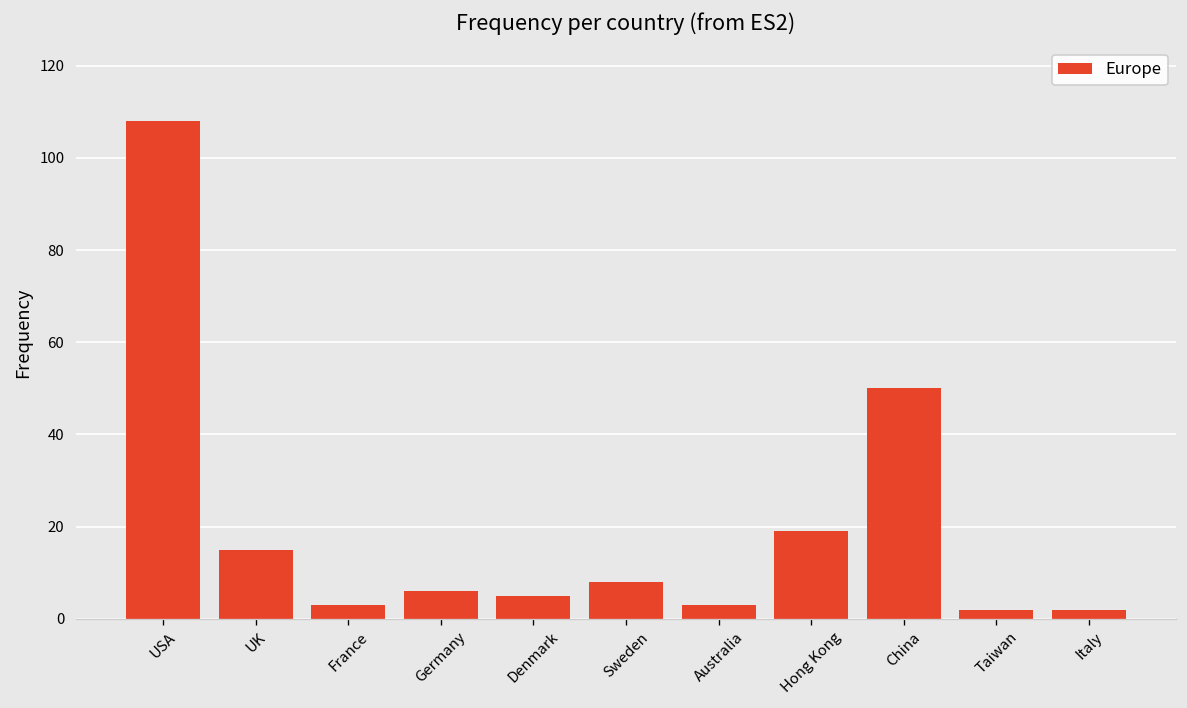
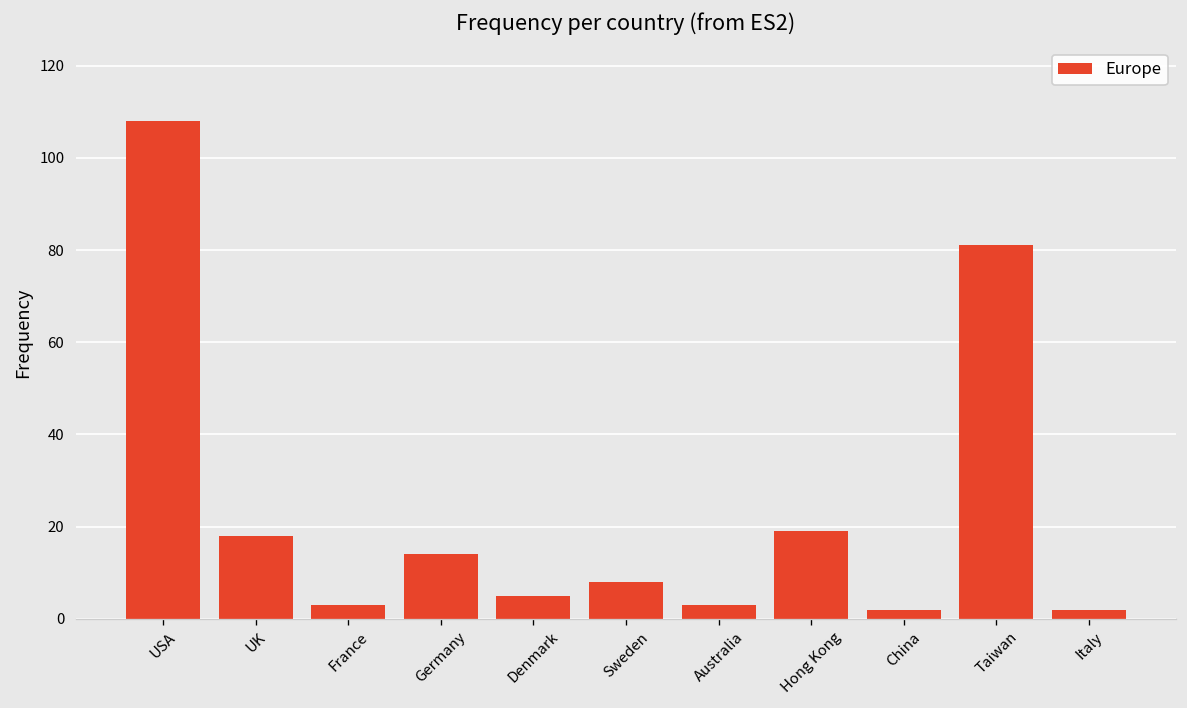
  {
    "USA": 108,
-   "UK": 15,
+   "UK": 18,
    "France": 3,
-   "Germany": 6,
+   "Germany": 14,
    "Denmark": 5,
    "Sweden": 8,
    "Australia": 3,
    "Hong Kong": 19,
-   "China": 50,
-   "Taiwan": 2,
+   "China": 2,
+   "Taiwan": 81,
    "Italy": 2
  }
